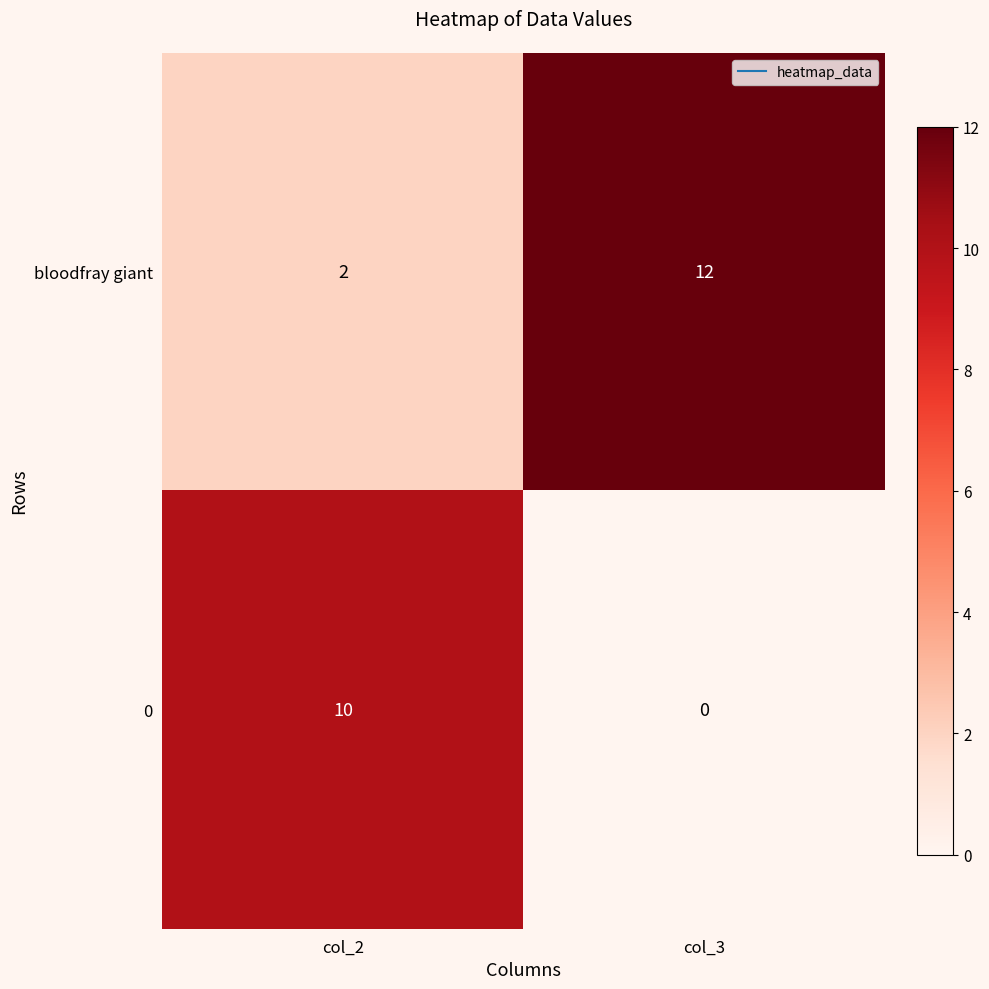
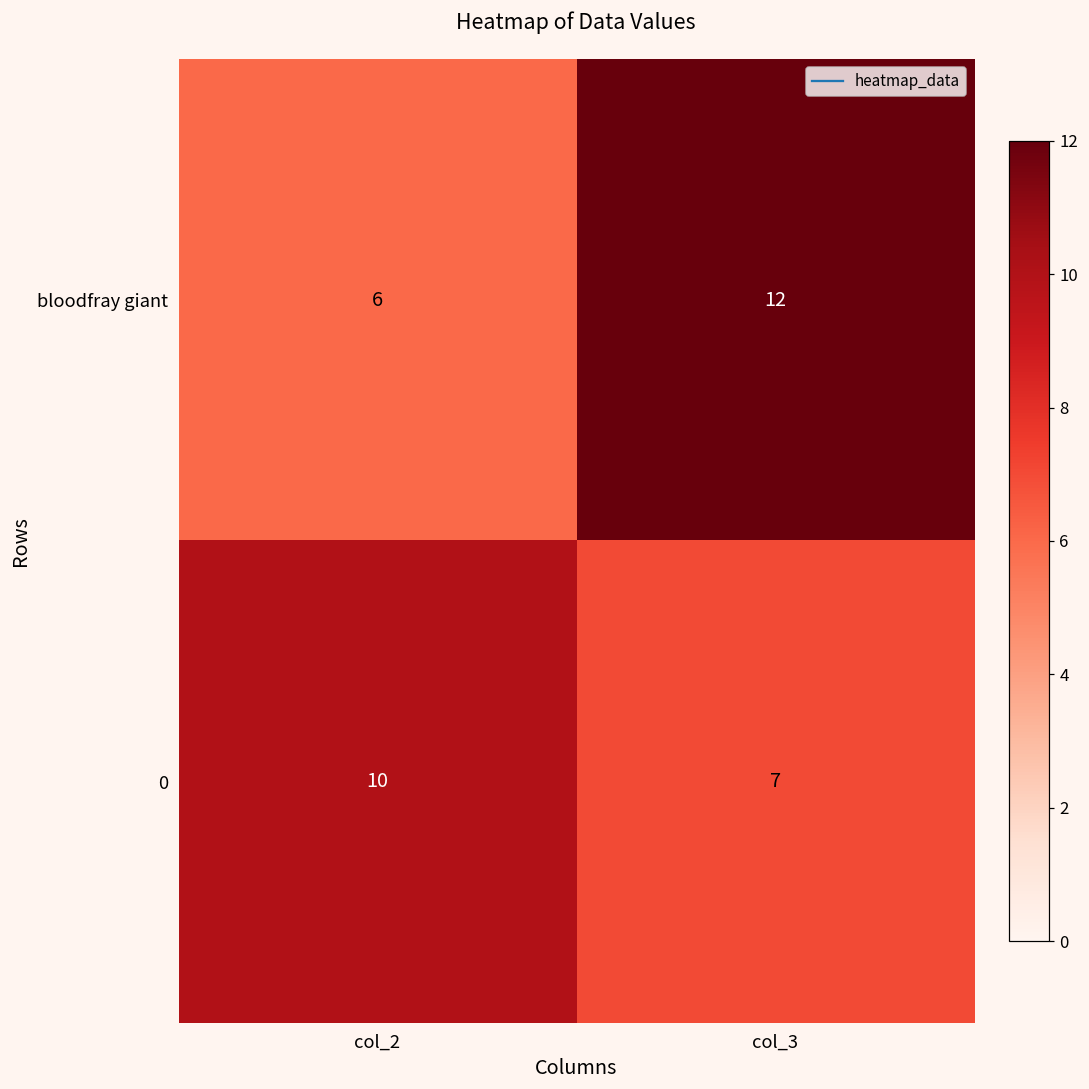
  {
    "bloodfray giant": {
-     "col_2": 2,
+     "col_2": 6,
      "col_3": 12
    },
    "0": {
      "col_2": 10,
-     "col_3": 0
+     "col_3": 7
    }
  }
